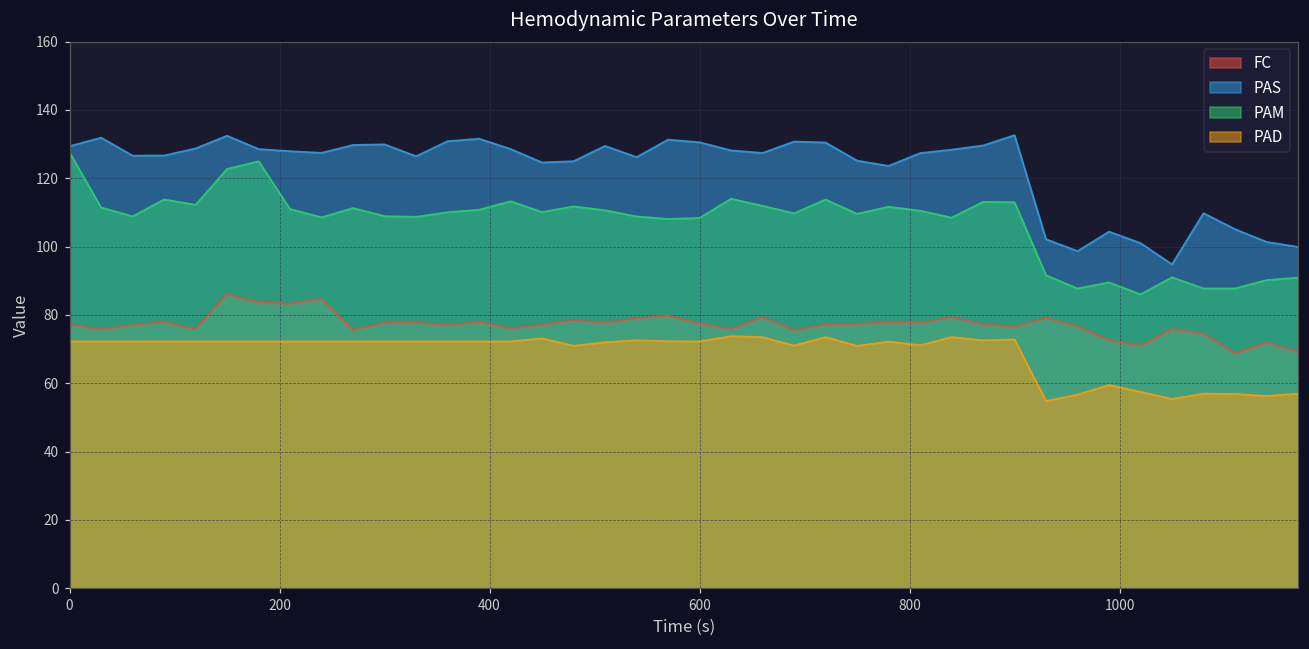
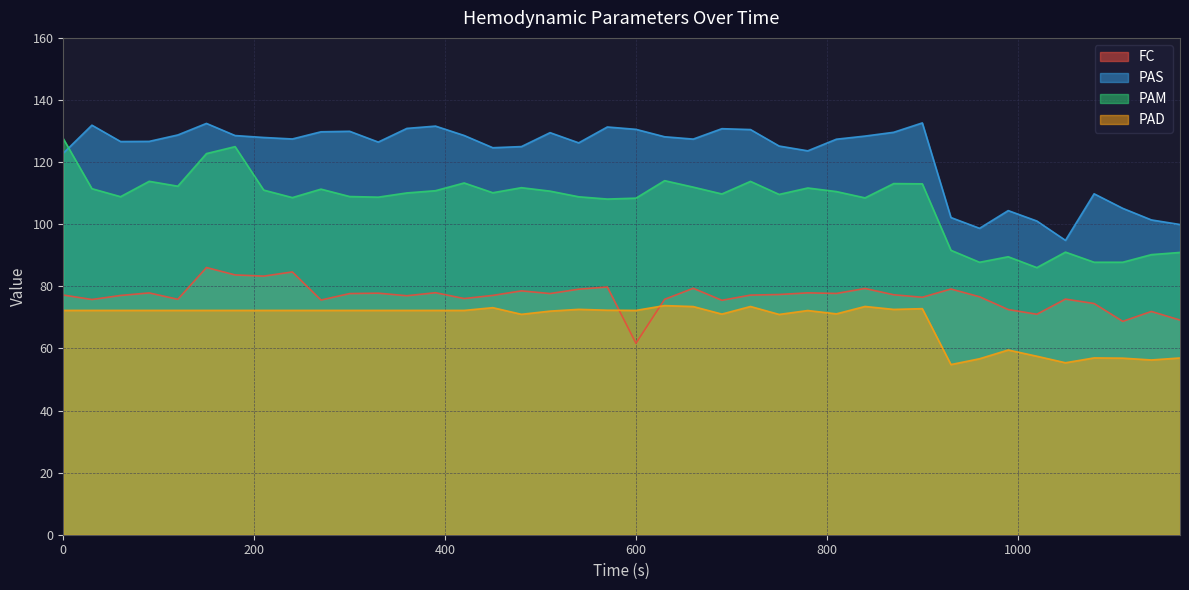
  {
    "FC": {
      "0": 77,
-     "600": 77
+     "600": 62
    },
    "PAS": {
-     "0": 129,
+     "0": 123,
      "600": 131
    },
    "PAM": {
      "0": 128,
      "600": 108
    },
    "PAD": {
      "0": 72,
      "600": 72
    }
  }
